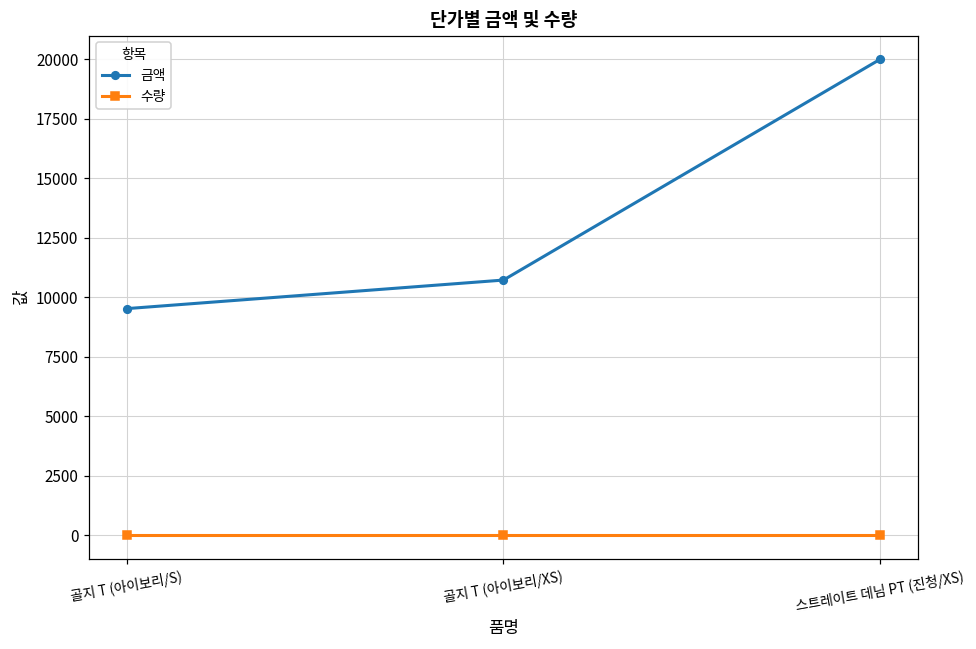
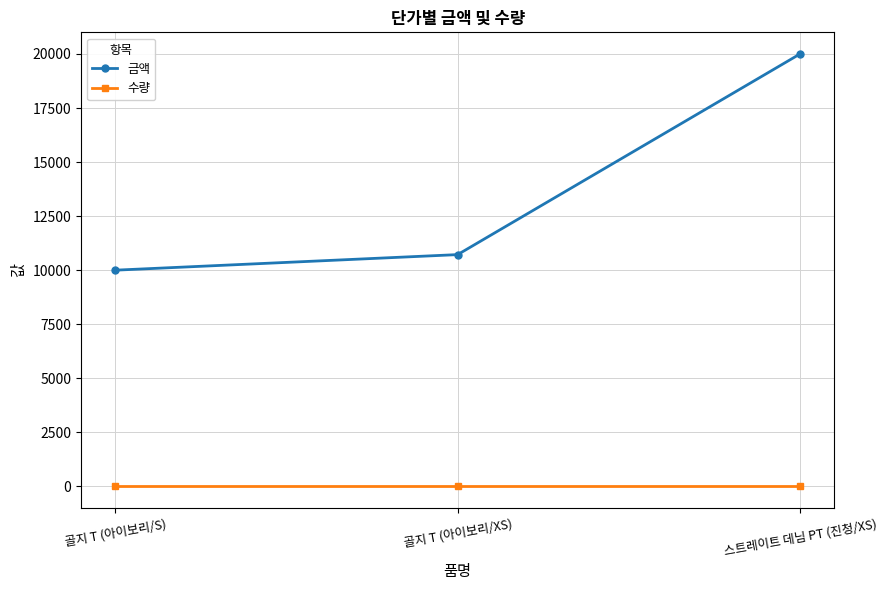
  {
    "금액": {
-     "골지 T (아이보리/S)": 9500,
+     "골지 T (아이보리/S)": 10000,
      "골지 T (아이보리/XS)": 10700,
      "스트레이트 데님 PT (진청/XS)": 20000
    },
    "수량": {
      "골지 T (아이보리/S)": 0,
      "골지 T (아이보리/XS)": 0,
      "스트레이트 데님 PT (진청/XS)": 0
    }
  }
